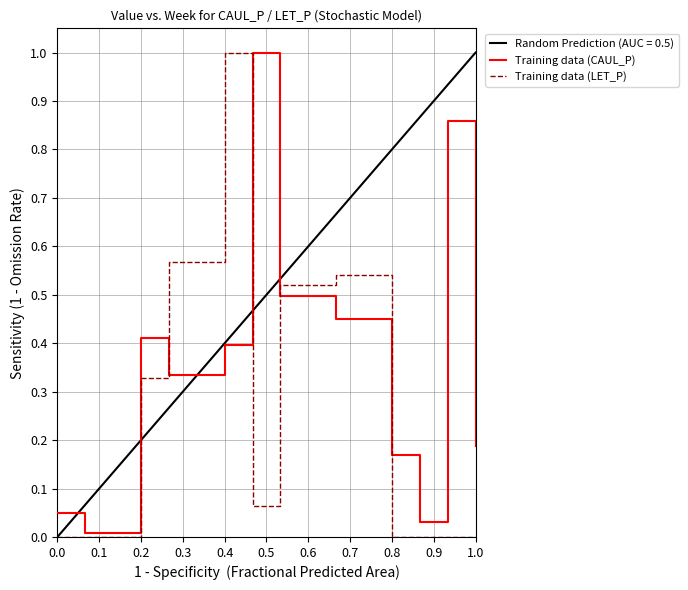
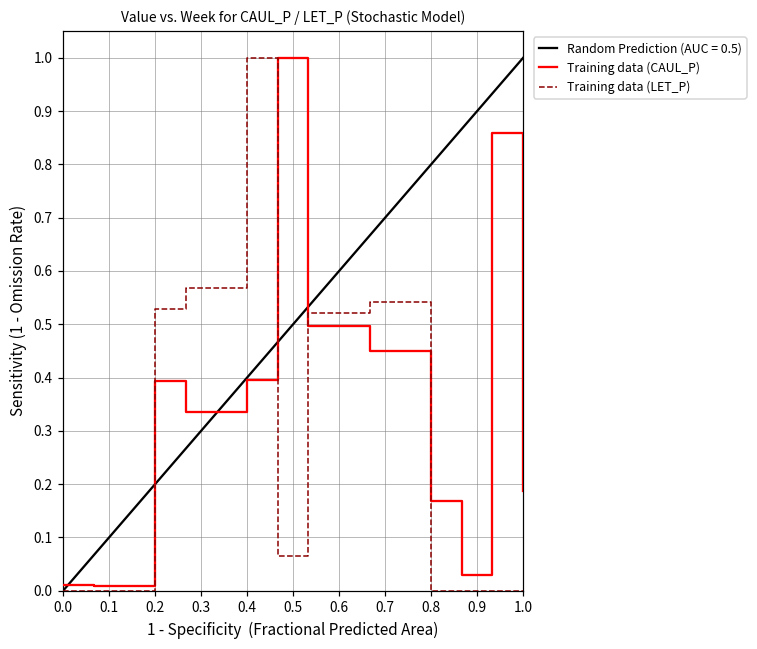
  {
    "Random Prediction (AUC = 0.5)": {
      "1.0": 1.00
    },
    "Training data (CAUL_P)": {
-     "0.0": 0.05,
-     "0.2": 0.41,
+     "0.0": 0.01,
+     "0.2": 0.39,
      "0.4": 0.40,
      "0.8": 0.17,
      "1.0": 0.19
    },
    "Training data (LET_P)": {
-     "0.2": 0.33,
+     "0.2": 0.53,
      "0.4": 1.00,
      "0.8": 0.00,
      "1.0": 0.00
    }
  }
